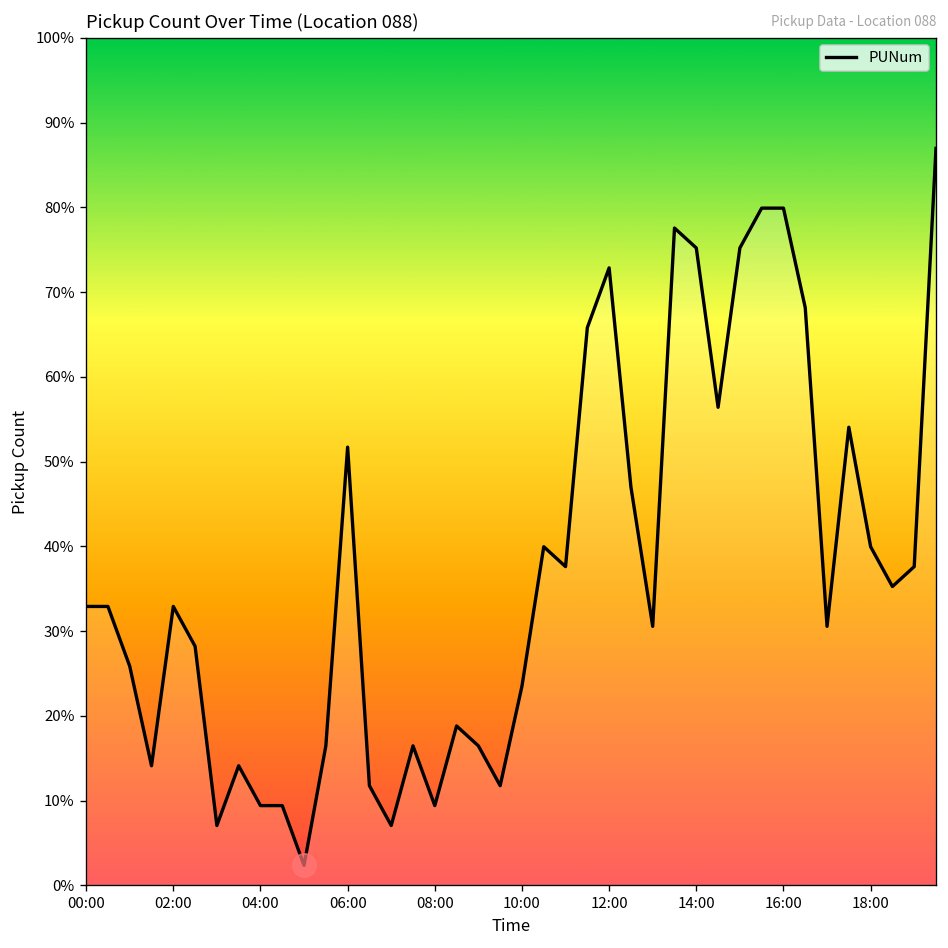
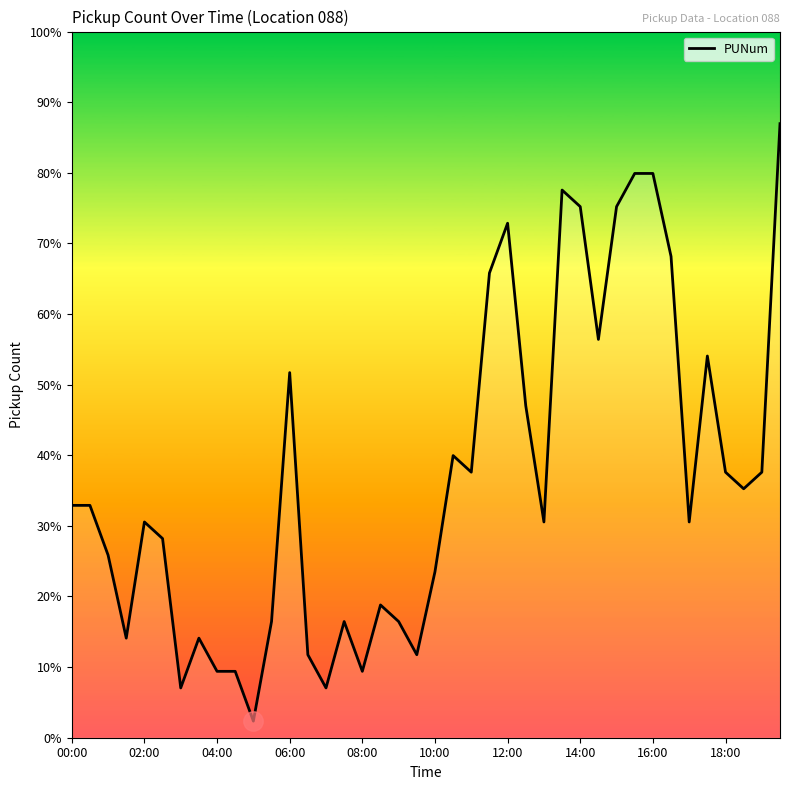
  {
    "PUNum": {
      "00:00": "33%",
-     "02:00": "33%",
+     "02:00": "31%",
      "04:00": "9%",
      "06:00": "52%",
      "08:00": "9%",
      "10:00": "24%",
      "12:00": "73%",
      "14:00": "75%",
      "16:00": "80%",
-     "18:00": "40%"
+     "18:00": "38%"
    }
  }
